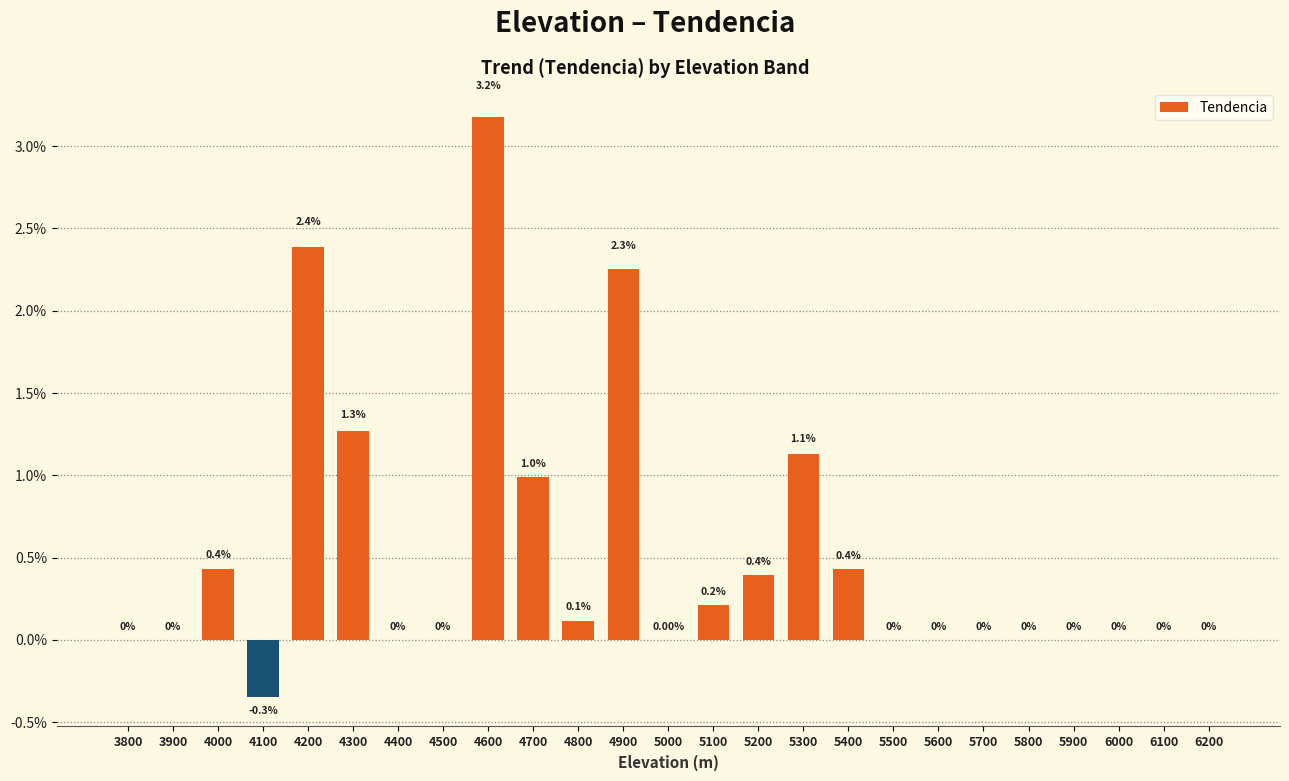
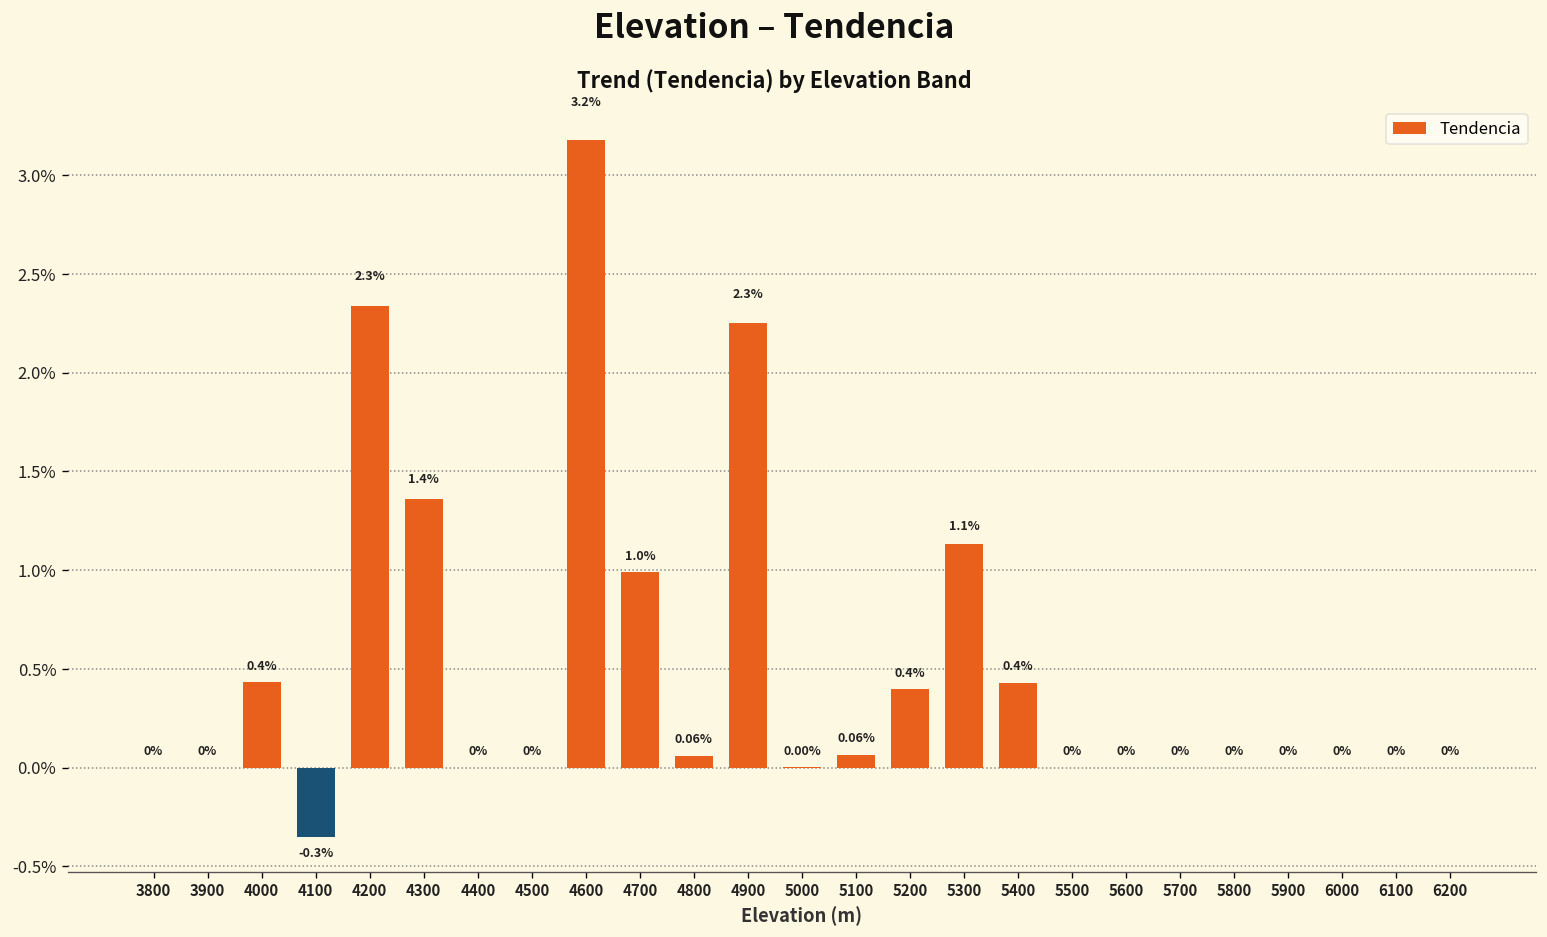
  {
    "3800": "0%",
    "3900": "0%",
    "4000": "0.4%",
    "4100": "-0.3%",
-   "4200": "2.4%",
-   "4300": "1.3%",
+   "4200": "2.3%",
+   "4300": "1.4%",
    "4400": "0%",
    "4500": "0%",
    "4700": "1.0%",
-   "4800": "0.1%",
+   "4800": "0.06%",
    "4900": "2.3%",
    "5000": "0.00%",
-   "5100": "0.2%",
+   "5100": "0.06%",
    "5200": "0.4%",
    "5300": "1.1%",
    "5400": "0.4%",
    "5500": "0%",
    "5600": "0%",
    "5700": "0%",
    "5800": "0%",
    "5900": "0%",
    "6000": "0%",
    "6100": "0%",
    "6200": "0%"
  }
